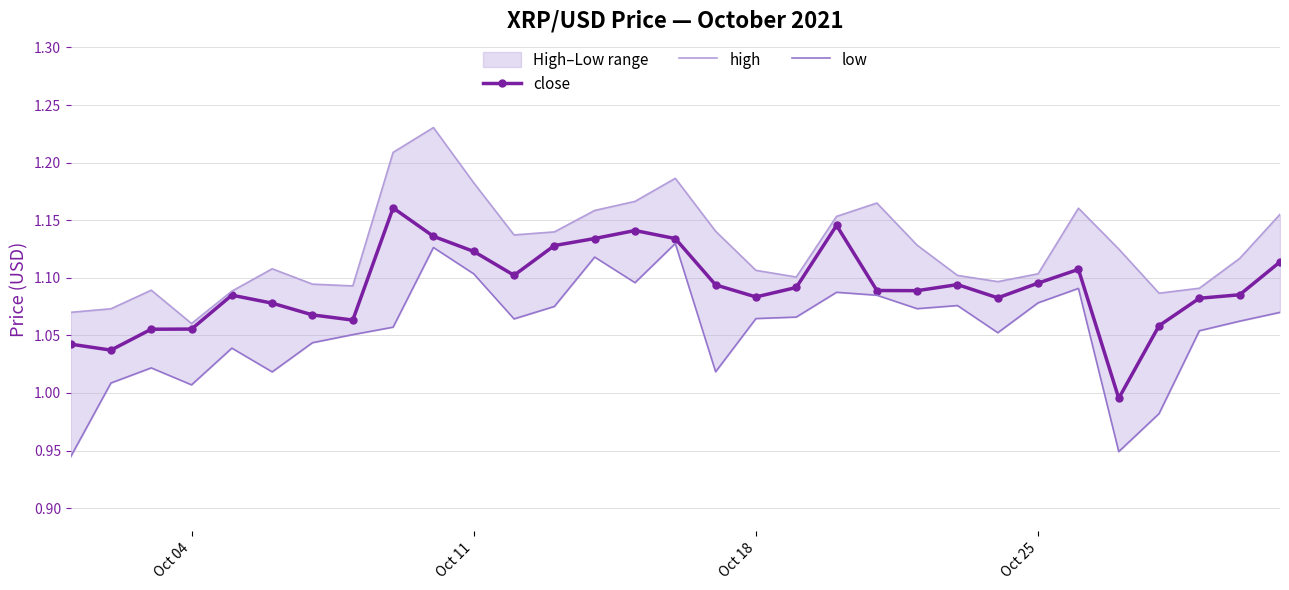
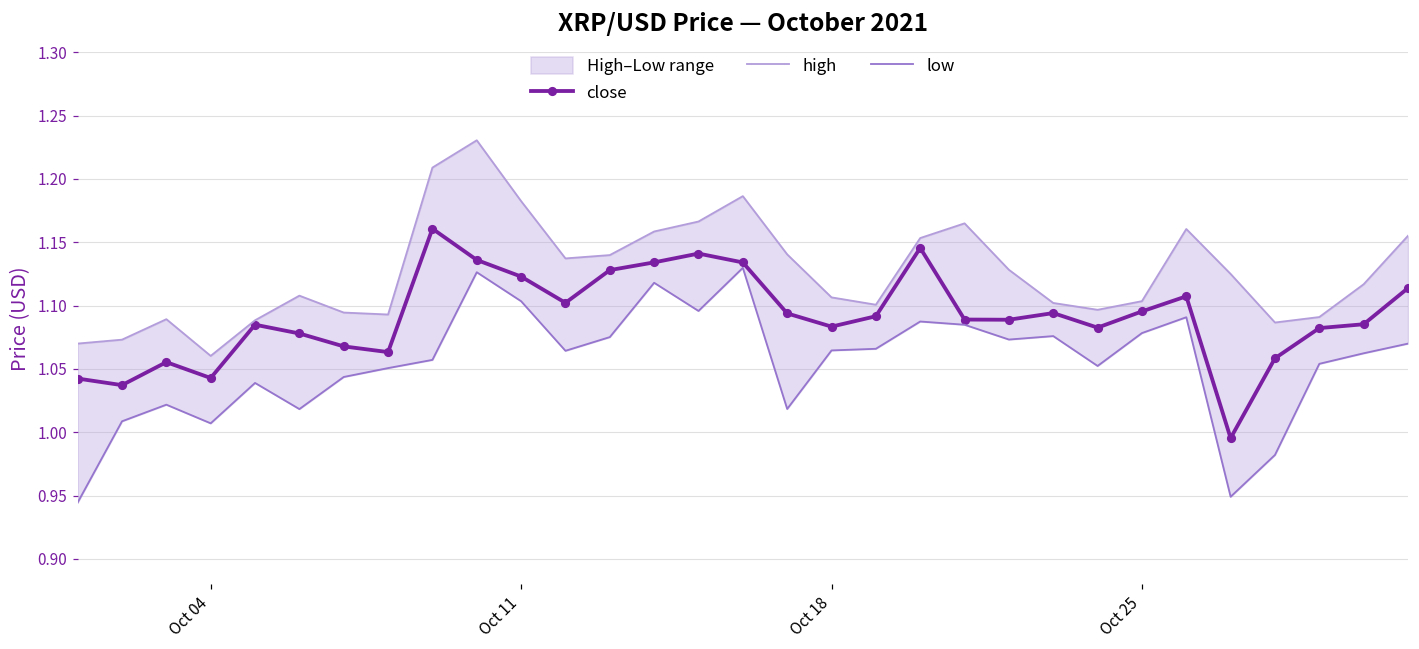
  {
    "close": {
-     "Oct 04": 1.055,
+     "Oct 04": 1.043,
      "Oct 11": 1.123,
      "Oct 18": 1.083,
      "Oct 25": 1.095
    }
  }
